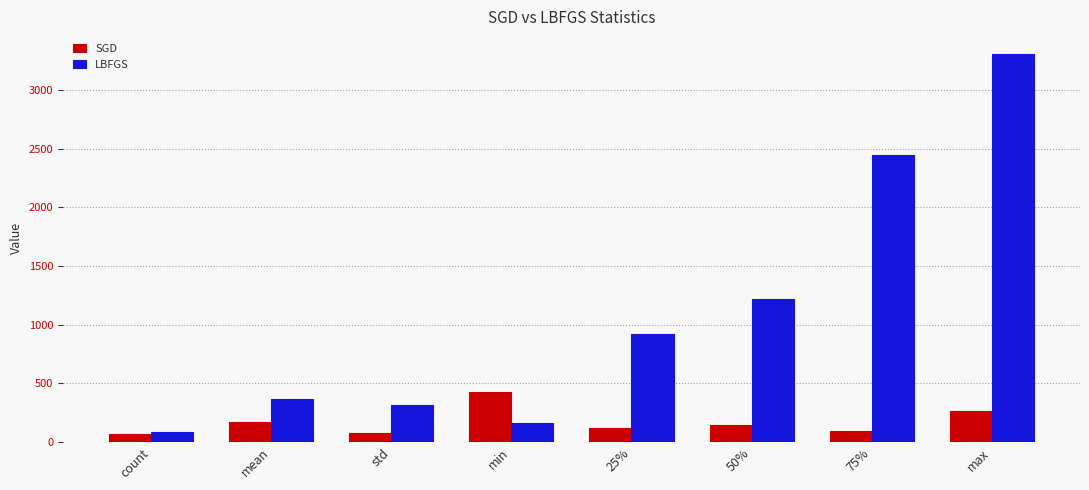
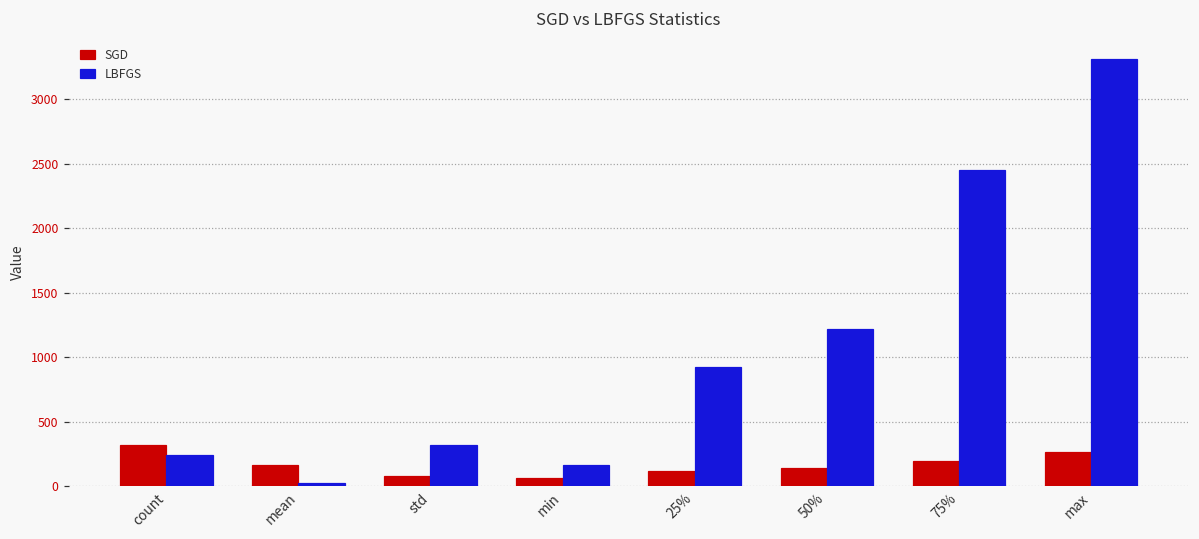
  {
    "SGD": {
-     "count": 70,
+     "count": 320,
      "mean": 170,
      "std": 80,
-     "min": 430,
+     "min": 60,
      "25%": 120,
      "50%": 150,
-     "75%": 90,
+     "75%": 190,
      "max": 270
    },
    "LBFGS": {
-     "count": 90,
-     "mean": 360,
+     "count": 250,
+     "mean": 30,
      "std": 320,
      "min": 160,
      "25%": 920,
      "50%": 1220,
      "75%": 2450,
      "max": 3310
    }
  }
